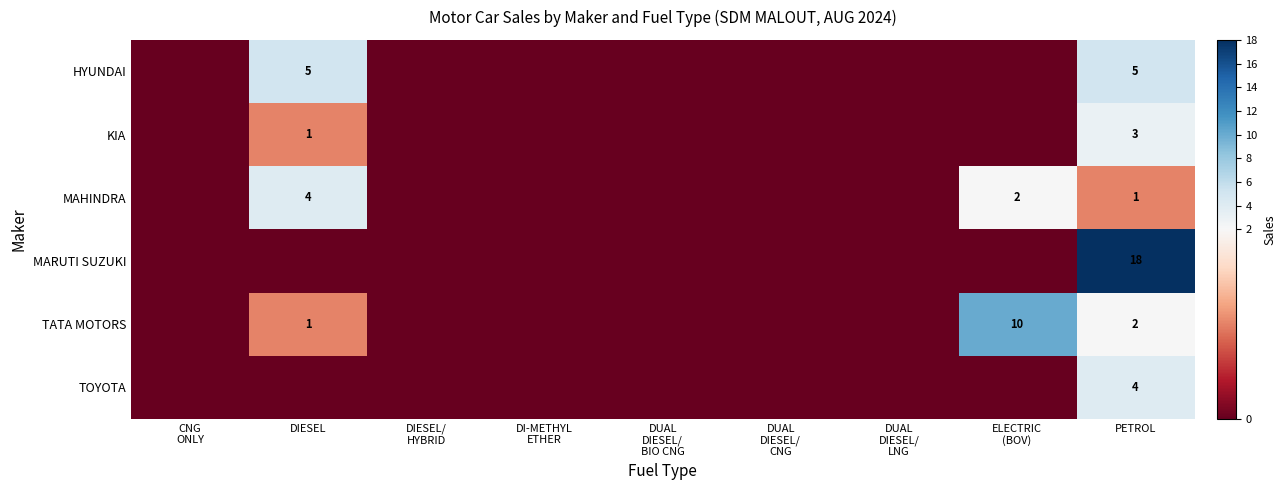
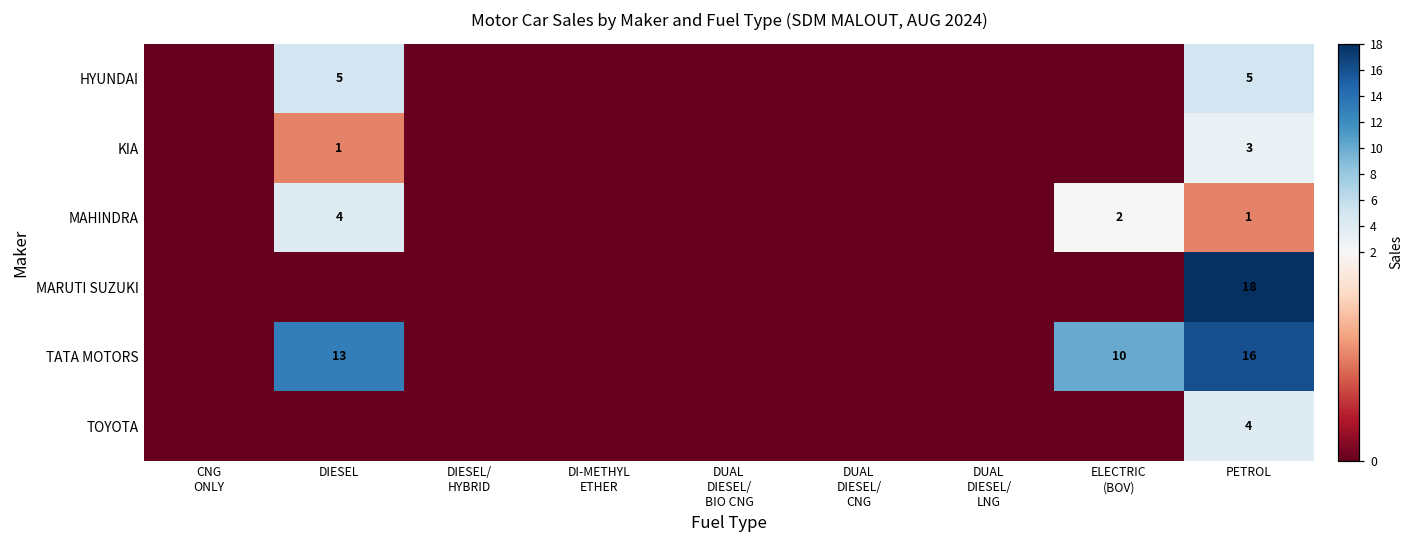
  {
    "HYUNDAI": {
      "DIESEL": 5,
      "PETROL": 5
    },
    "KIA": {
      "DIESEL": 1,
      "PETROL": 3
    },
    "MAHINDRA": {
      "DIESEL": 4,
      "ELECTRIC (BOV)": 2,
      "PETROL": 1
    },
    "MARUTI SUZUKI": {
      "PETROL": 18
    },
    "TATA MOTORS": {
-     "DIESEL": 1,
+     "DIESEL": 13,
      "ELECTRIC (BOV)": 10,
-     "PETROL": 2
+     "PETROL": 16
    },
    "TOYOTA": {
      "PETROL": 4
    }
  }
